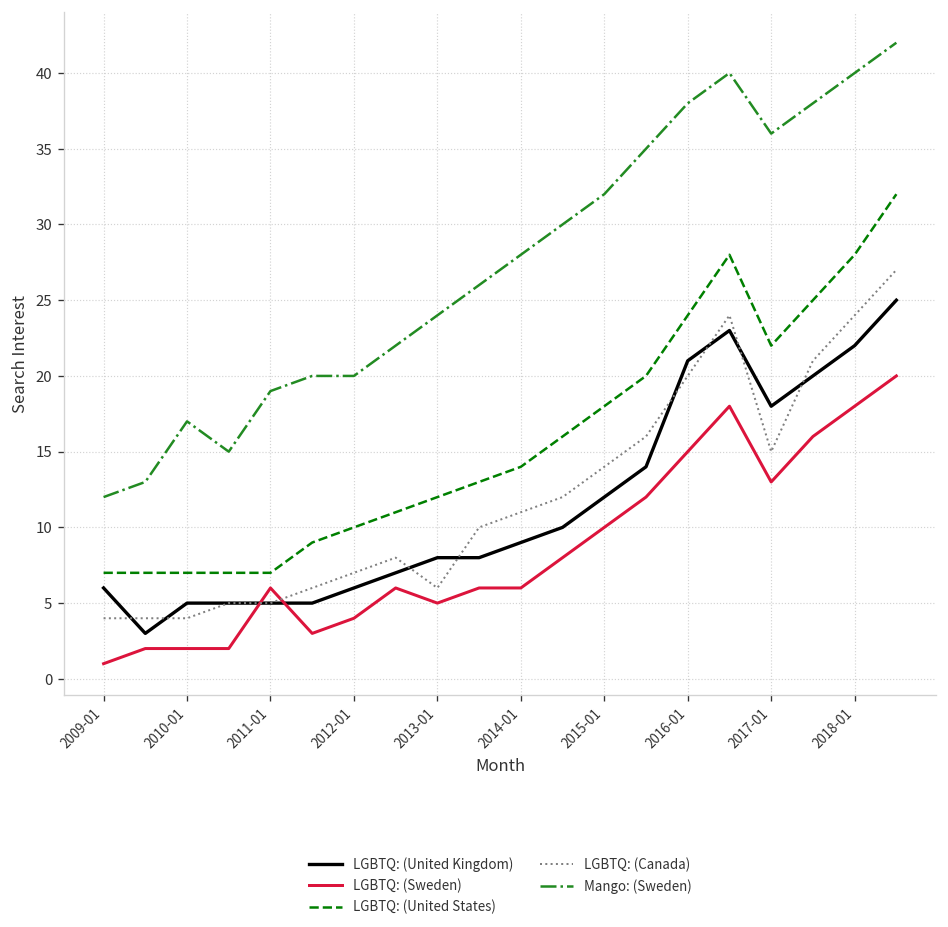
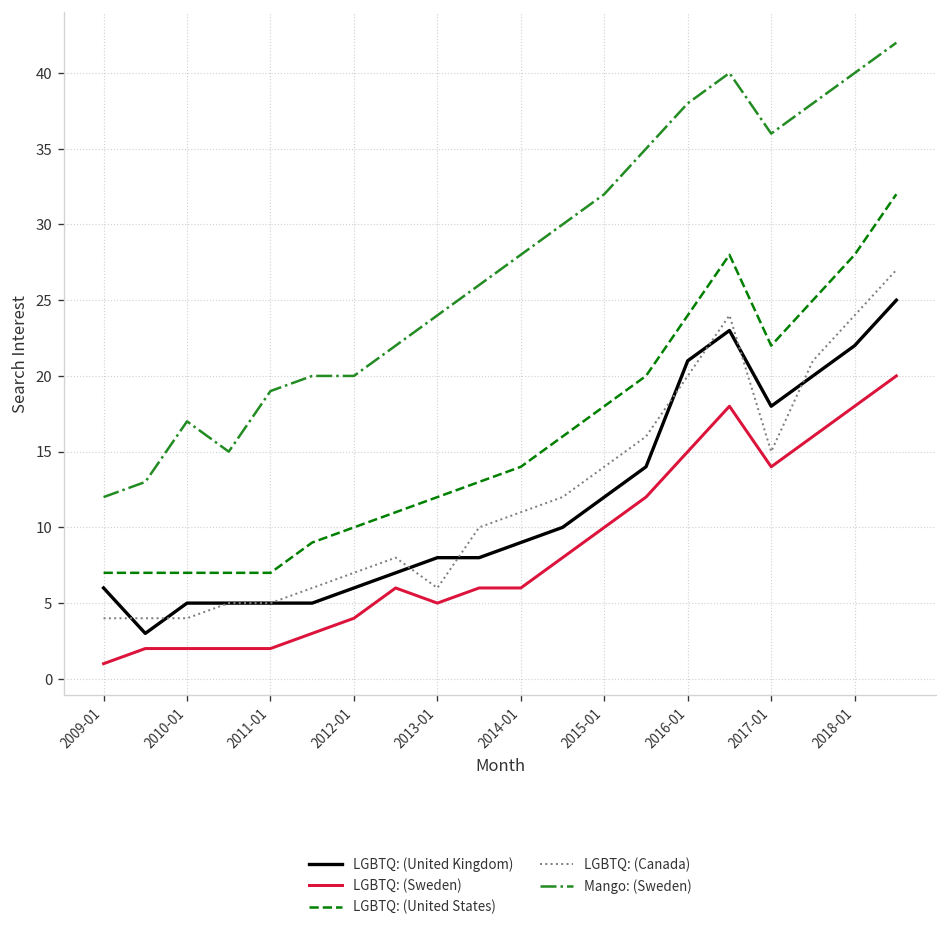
  {
    "LGBTQ: (United Kingdom)": {
      "2009-01": 6,
      "2010-01": 5,
      "2012-01": 6,
      "2013-01": 8,
      "2014-01": 9,
      "2015-01": 12,
      "2016-01": 21,
      "2017-01": 18,
      "2018-01": 22
    },
    "LGBTQ: (Sweden)": {
      "2009-01": 1,
      "2010-01": 2,
-     "2011-01": 6,
+     "2011-01": 2,
      "2012-01": 4,
      "2013-01": 5,
      "2014-01": 6,
      "2015-01": 10,
      "2016-01": 15,
-     "2017-01": 13,
+     "2017-01": 14,
      "2018-01": 18
    },
    "LGBTQ: (Canada)": {
      "2009-01": 4,
      "2010-01": 4,
      "2012-01": 7,
      "2013-01": 6,
      "2014-01": 11,
      "2015-01": 14,
      "2016-01": 20,
      "2017-01": 15,
      "2018-01": 24
    }
  }
